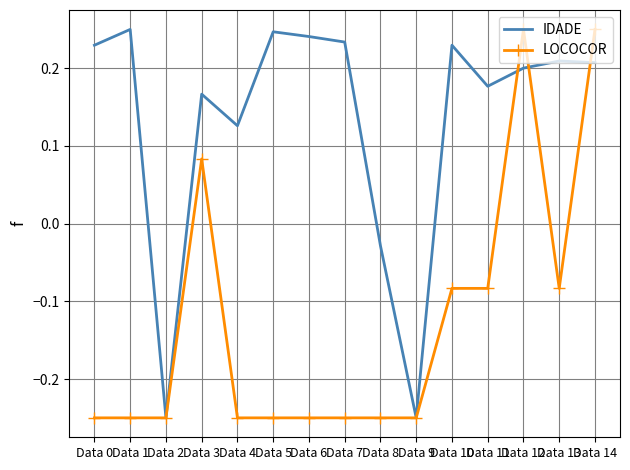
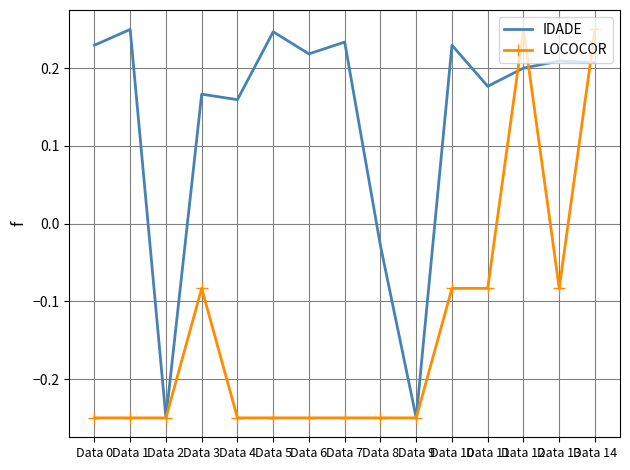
  {
    "IDADE": {
      "Data 0": 0.23,
      "Data 1": 0.25,
      "Data 3": 0.17,
-     "Data 4": 0.13,
+     "Data 4": 0.16,
      "Data 5": 0.25,
-     "Data 6": 0.24,
+     "Data 6": 0.22,
      "Data 7": 0.23,
      "Data 8": -0.03
    },
    "LOCOCOR": {
      "Data 0": -0.25,
      "Data 1": -0.25,
-     "Data 3": 0.08,
+     "Data 3": -0.08,
      "Data 4": -0.25,
      "Data 5": -0.25,
      "Data 6": -0.25,
      "Data 7": -0.25,
      "Data 8": -0.25
    }
  }
